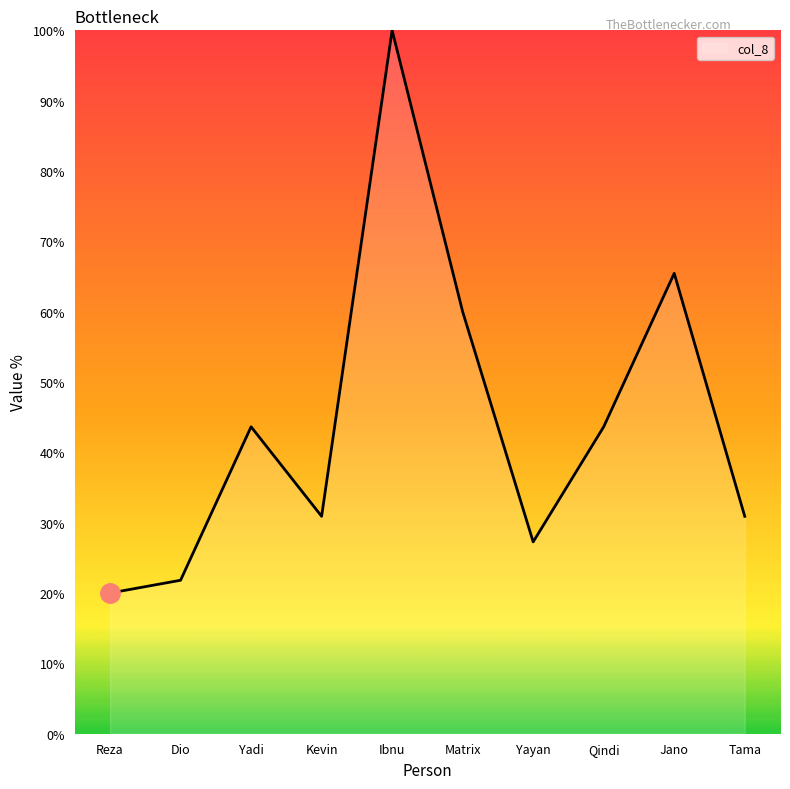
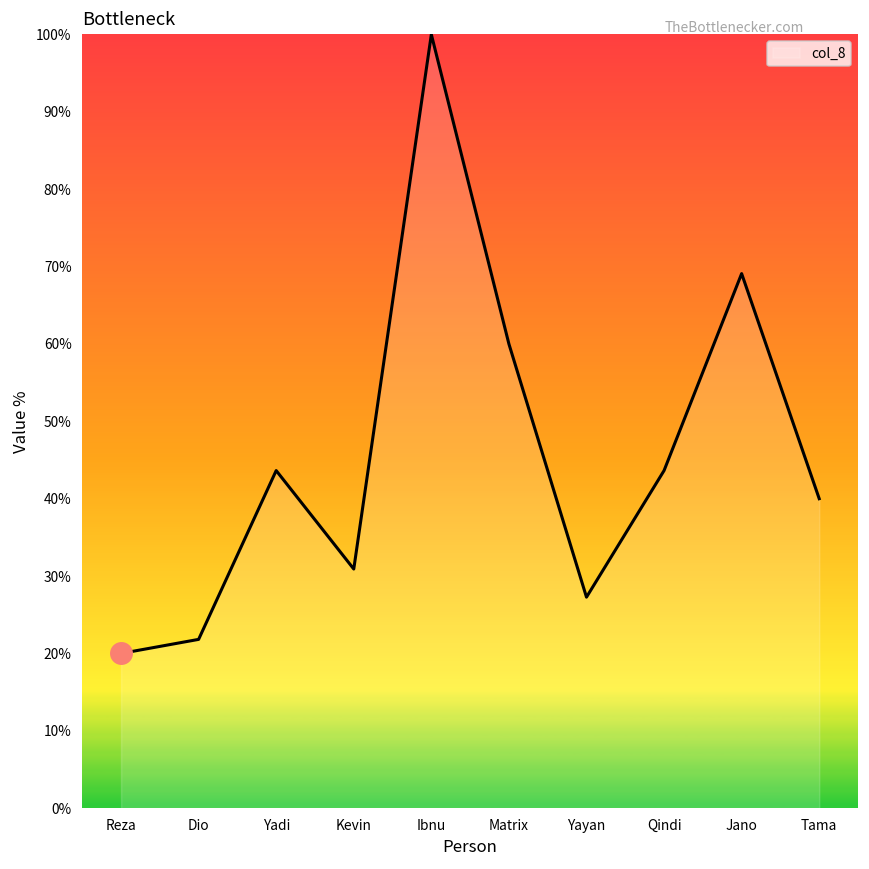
  {
    "col_8": {
      "Dio": "22%",
      "Yadi": "44%",
      "Kevin": "31%",
      "Ibnu": "100%",
      "Matrix": "60%",
      "Yayan": "27%",
      "Qindi": "44%",
-     "Jano": "65%",
-     "Tama": "31%"
+     "Jano": "69%",
+     "Tama": "40%"
    }
  }
